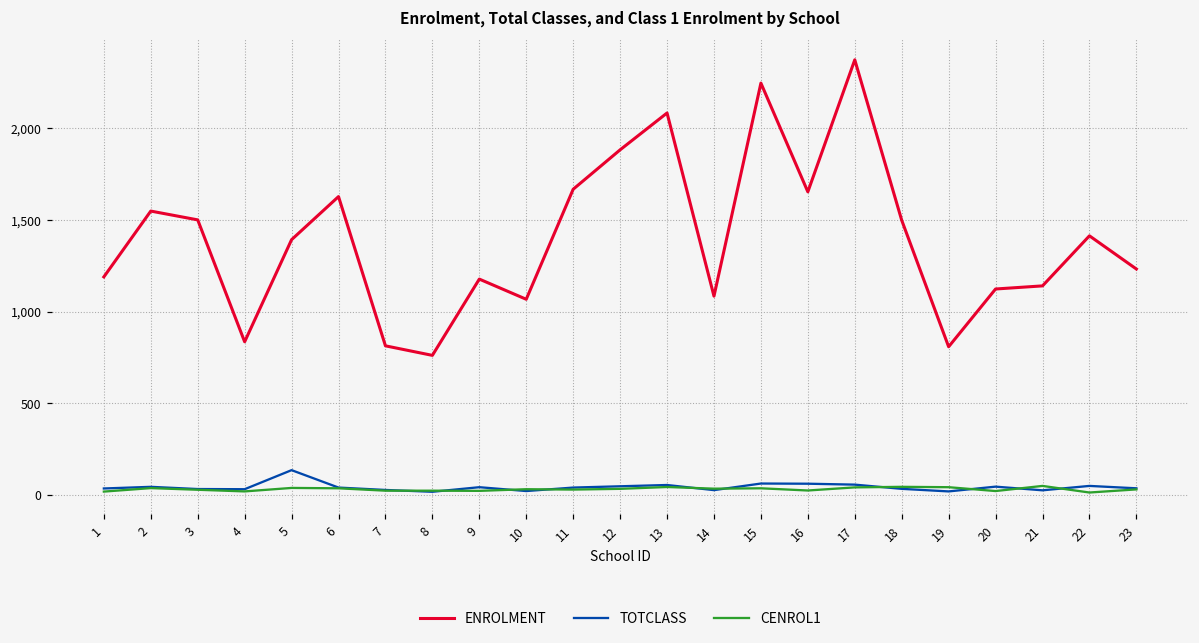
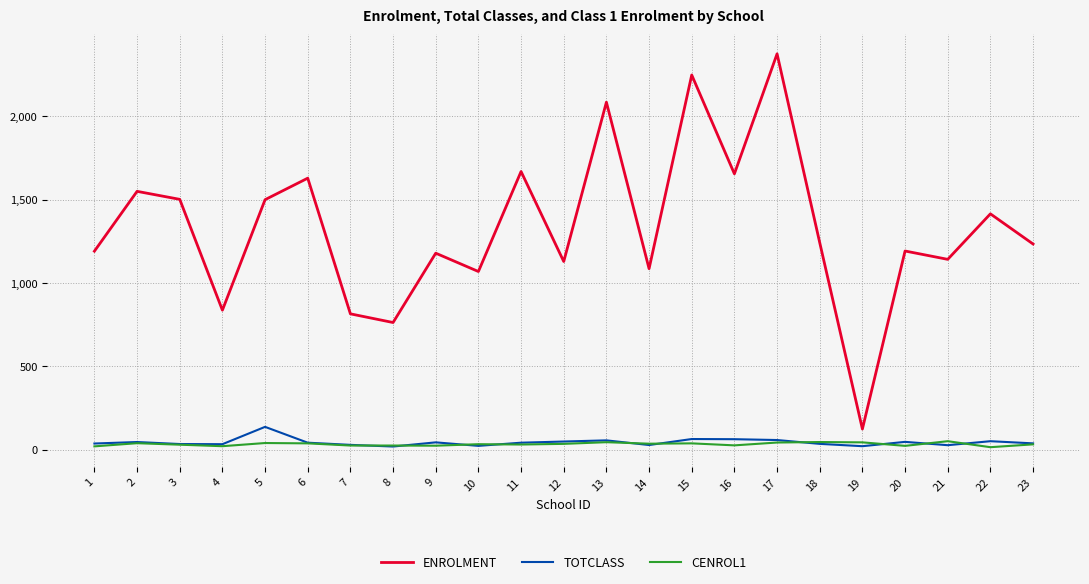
  {
    "ENROLMENT": {
      "1": "1,190",
      "2": "1,550",
      "3": "1,500",
      "4": "840",
-     "5": "1,390",
+     "5": "1,500",
      "6": "1,630",
      "7": "810",
      "8": "760",
      "9": "1,180",
      "10": "1,070",
      "11": "1,670",
-     "12": "1,880",
+     "12": "1,130",
      "13": "2,080",
      "14": "1,090",
      "15": "2,250",
      "16": "1,650",
      "17": "2,370",
-     "18": "1,500",
-     "19": "810",
-     "20": "1,120",
+     "18": "1,240",
+     "19": "120",
+     "20": "1,190",
      "21": "1,140",
      "22": "1,410",
      "23": "1,230"
    },
    "TOTCLASS": {
      "1": "40",
      "5": "140",
      "9": "40",
      "15": "60",
      "16": "60",
      "19": "20",
      "20": "50",
      "21": "30",
      "22": "50"
    },
    "CENROL1": {
      "1": "20",
      "5": "40",
      "9": "20",
      "15": "40",
      "16": "30",
      "19": "40",
      "20": "20",
      "21": "50",
      "22": "10"
    }
  }
